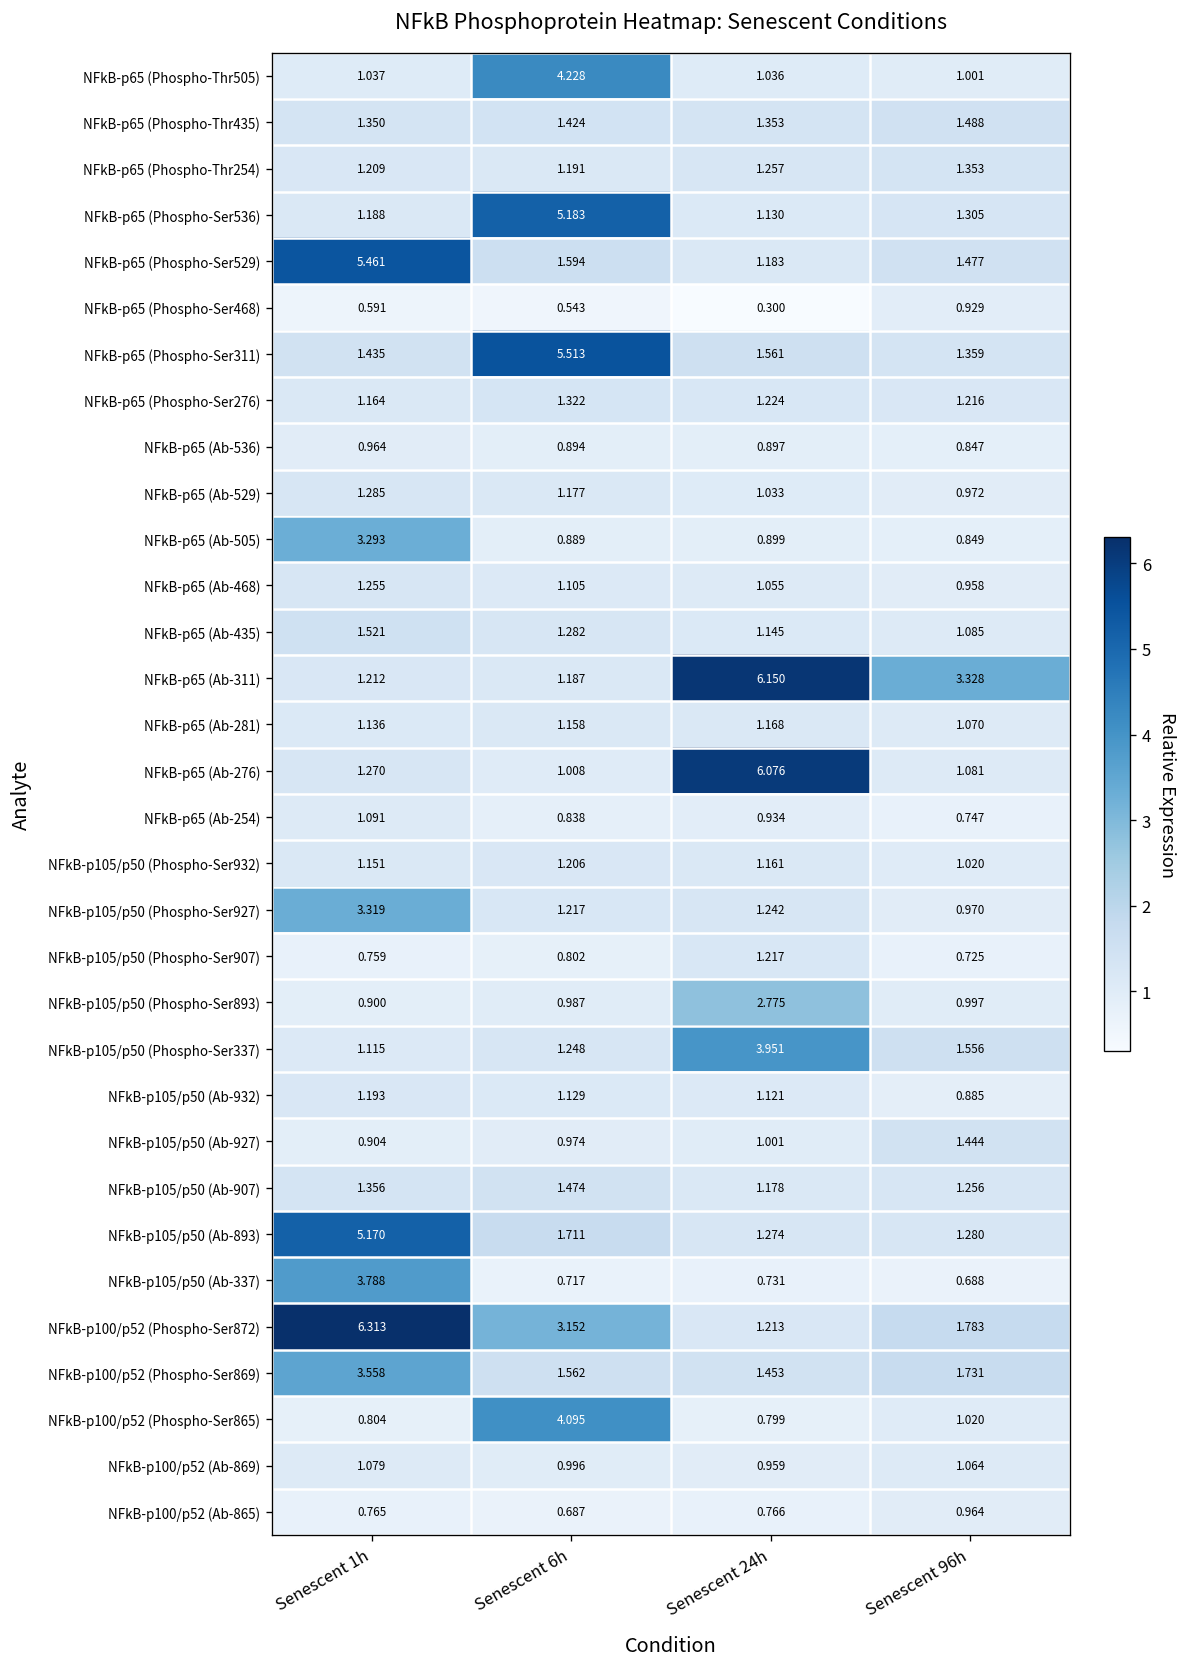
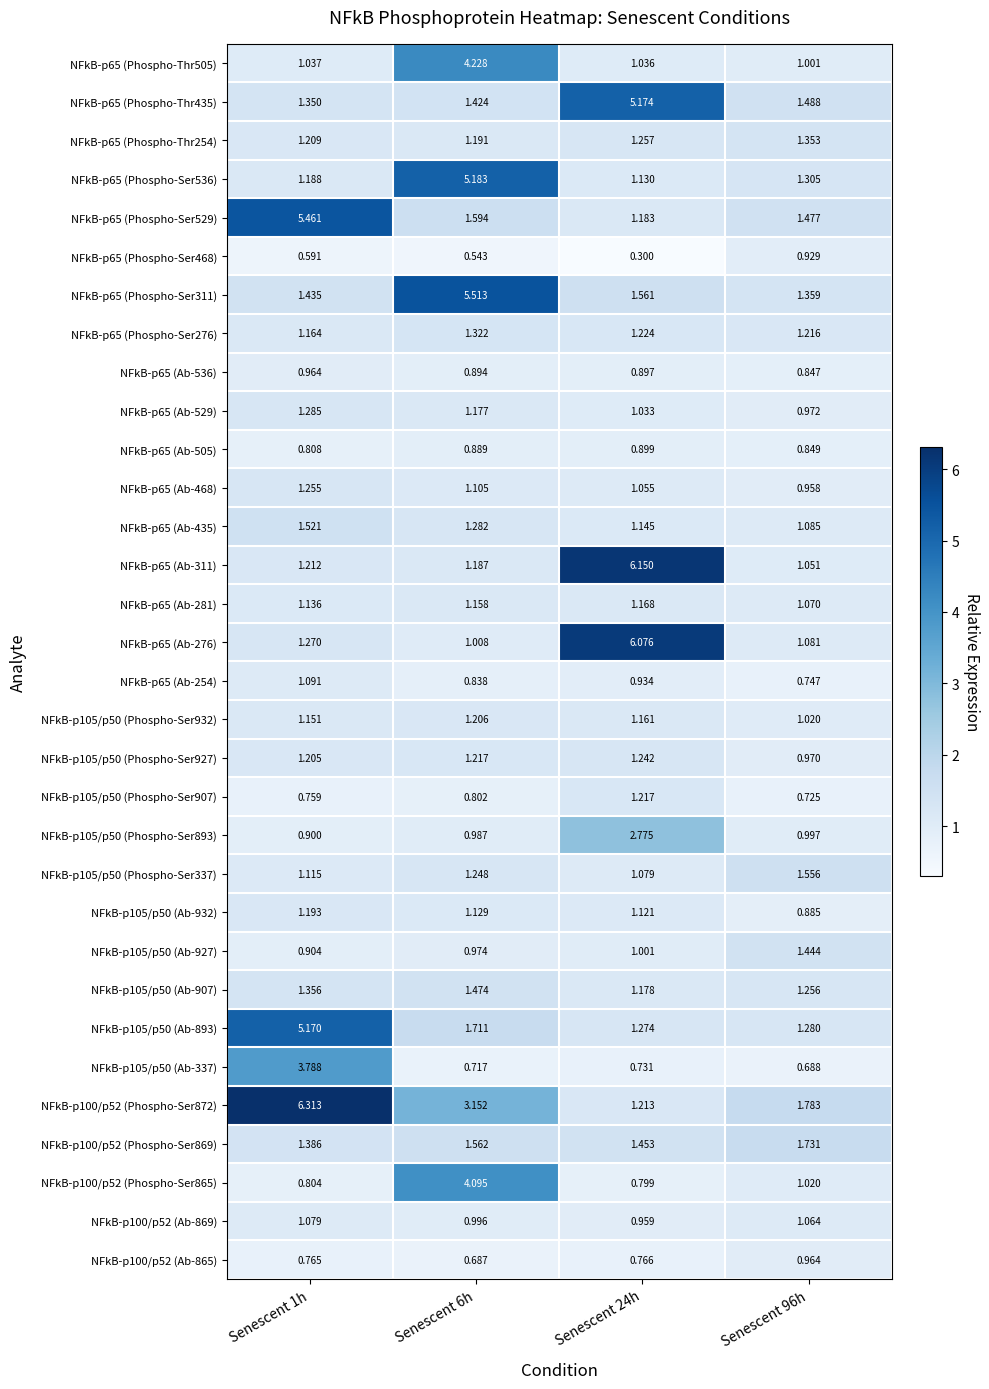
  {
    "NFkB-p65 (Phospho-Thr505)": {
      "Senescent 1h": 1.037,
      "Senescent 6h": 4.228,
      "Senescent 24h": 1.036,
      "Senescent 96h": 1.001
    },
    "NFkB-p65 (Phospho-Thr435)": {
      "Senescent 1h": 1.350,
      "Senescent 6h": 1.424,
-     "Senescent 24h": 1.353,
+     "Senescent 24h": 5.174,
      "Senescent 96h": 1.488
    },
    "NFkB-p65 (Phospho-Thr254)": {
      "Senescent 1h": 1.209,
      "Senescent 6h": 1.191,
      "Senescent 24h": 1.257,
      "Senescent 96h": 1.353
    },
    "NFkB-p65 (Phospho-Ser536)": {
      "Senescent 1h": 1.188,
      "Senescent 6h": 5.183,
      "Senescent 24h": 1.130,
      "Senescent 96h": 1.305
    },
    "NFkB-p65 (Phospho-Ser529)": {
      "Senescent 1h": 5.461,
      "Senescent 6h": 1.594,
      "Senescent 24h": 1.183,
      "Senescent 96h": 1.477
    },
    "NFkB-p65 (Phospho-Ser468)": {
      "Senescent 1h": 0.591,
      "Senescent 6h": 0.543,
      "Senescent 24h": 0.300,
      "Senescent 96h": 0.929
    },
    "NFkB-p65 (Phospho-Ser311)": {
      "Senescent 1h": 1.435,
      "Senescent 6h": 5.513,
      "Senescent 24h": 1.561,
      "Senescent 96h": 1.359
    },
    "NFkB-p65 (Phospho-Ser276)": {
      "Senescent 1h": 1.164,
      "Senescent 6h": 1.322,
      "Senescent 24h": 1.224,
      "Senescent 96h": 1.216
    },
    "NFkB-p65 (Ab-536)": {
      "Senescent 1h": 0.964,
      "Senescent 6h": 0.894,
      "Senescent 24h": 0.897,
      "Senescent 96h": 0.847
    },
    "NFkB-p65 (Ab-529)": {
      "Senescent 1h": 1.285,
      "Senescent 6h": 1.177,
      "Senescent 24h": 1.033,
      "Senescent 96h": 0.972
    },
    "NFkB-p65 (Ab-505)": {
-     "Senescent 1h": 3.293,
+     "Senescent 1h": 0.808,
      "Senescent 6h": 0.889,
      "Senescent 24h": 0.899,
      "Senescent 96h": 0.849
    },
    "NFkB-p65 (Ab-468)": {
      "Senescent 1h": 1.255,
      "Senescent 6h": 1.105,
      "Senescent 24h": 1.055,
      "Senescent 96h": 0.958
    },
    "NFkB-p65 (Ab-435)": {
      "Senescent 1h": 1.521,
      "Senescent 6h": 1.282,
      "Senescent 24h": 1.145,
      "Senescent 96h": 1.085
    },
    "NFkB-p65 (Ab-311)": {
      "Senescent 1h": 1.212,
      "Senescent 6h": 1.187,
      "Senescent 24h": 6.150,
-     "Senescent 96h": 3.328
+     "Senescent 96h": 1.051
    },
    "NFkB-p65 (Ab-281)": {
      "Senescent 1h": 1.136,
      "Senescent 6h": 1.158,
      "Senescent 24h": 1.168,
      "Senescent 96h": 1.070
    },
    "NFkB-p65 (Ab-276)": {
      "Senescent 1h": 1.270,
      "Senescent 6h": 1.008,
      "Senescent 24h": 6.076,
      "Senescent 96h": 1.081
    },
    "NFkB-p65 (Ab-254)": {
      "Senescent 1h": 1.091,
      "Senescent 6h": 0.838,
      "Senescent 24h": 0.934,
      "Senescent 96h": 0.747
    },
    "NFkB-p105/p50 (Phospho-Ser932)": {
      "Senescent 1h": 1.151,
      "Senescent 6h": 1.206,
      "Senescent 24h": 1.161,
      "Senescent 96h": 1.020
    },
    "NFkB-p105/p50 (Phospho-Ser927)": {
-     "Senescent 1h": 3.319,
+     "Senescent 1h": 1.205,
      "Senescent 6h": 1.217,
      "Senescent 24h": 1.242,
      "Senescent 96h": 0.970
    },
    "NFkB-p105/p50 (Phospho-Ser907)": {
      "Senescent 1h": 0.759,
      "Senescent 6h": 0.802,
      "Senescent 24h": 1.217,
      "Senescent 96h": 0.725
    },
    "NFkB-p105/p50 (Phospho-Ser893)": {
      "Senescent 1h": 0.900,
      "Senescent 6h": 0.987,
      "Senescent 24h": 2.775,
      "Senescent 96h": 0.997
    },
    "NFkB-p105/p50 (Phospho-Ser337)": {
      "Senescent 1h": 1.115,
      "Senescent 6h": 1.248,
-     "Senescent 24h": 3.951,
+     "Senescent 24h": 1.079,
      "Senescent 96h": 1.556
    },
    "NFkB-p105/p50 (Ab-932)": {
      "Senescent 1h": 1.193,
      "Senescent 6h": 1.129,
      "Senescent 24h": 1.121,
      "Senescent 96h": 0.885
    },
    "NFkB-p105/p50 (Ab-927)": {
      "Senescent 1h": 0.904,
      "Senescent 6h": 0.974,
      "Senescent 24h": 1.001,
      "Senescent 96h": 1.444
    },
    "NFkB-p105/p50 (Ab-907)": {
      "Senescent 1h": 1.356,
      "Senescent 6h": 1.474,
      "Senescent 24h": 1.178,
      "Senescent 96h": 1.256
    },
    "NFkB-p105/p50 (Ab-893)": {
      "Senescent 1h": 5.170,
      "Senescent 6h": 1.711,
      "Senescent 24h": 1.274,
      "Senescent 96h": 1.280
    },
    "NFkB-p105/p50 (Ab-337)": {
      "Senescent 1h": 3.788,
      "Senescent 6h": 0.717,
      "Senescent 24h": 0.731,
      "Senescent 96h": 0.688
    },
    "NFkB-p100/p52 (Phospho-Ser872)": {
      "Senescent 1h": 6.313,
      "Senescent 6h": 3.152,
      "Senescent 24h": 1.213,
      "Senescent 96h": 1.783
    },
    "NFkB-p100/p52 (Phospho-Ser869)": {
-     "Senescent 1h": 3.558,
+     "Senescent 1h": 1.386,
      "Senescent 6h": 1.562,
      "Senescent 24h": 1.453,
      "Senescent 96h": 1.731
    },
    "NFkB-p100/p52 (Phospho-Ser865)": {
      "Senescent 1h": 0.804,
      "Senescent 6h": 4.095,
      "Senescent 24h": 0.799,
      "Senescent 96h": 1.020
    },
    "NFkB-p100/p52 (Ab-869)": {
      "Senescent 1h": 1.079,
      "Senescent 6h": 0.996,
      "Senescent 24h": 0.959,
      "Senescent 96h": 1.064
    },
    "NFkB-p100/p52 (Ab-865)": {
      "Senescent 1h": 0.765,
      "Senescent 6h": 0.687,
      "Senescent 24h": 0.766,
      "Senescent 96h": 0.964
    }
  }
